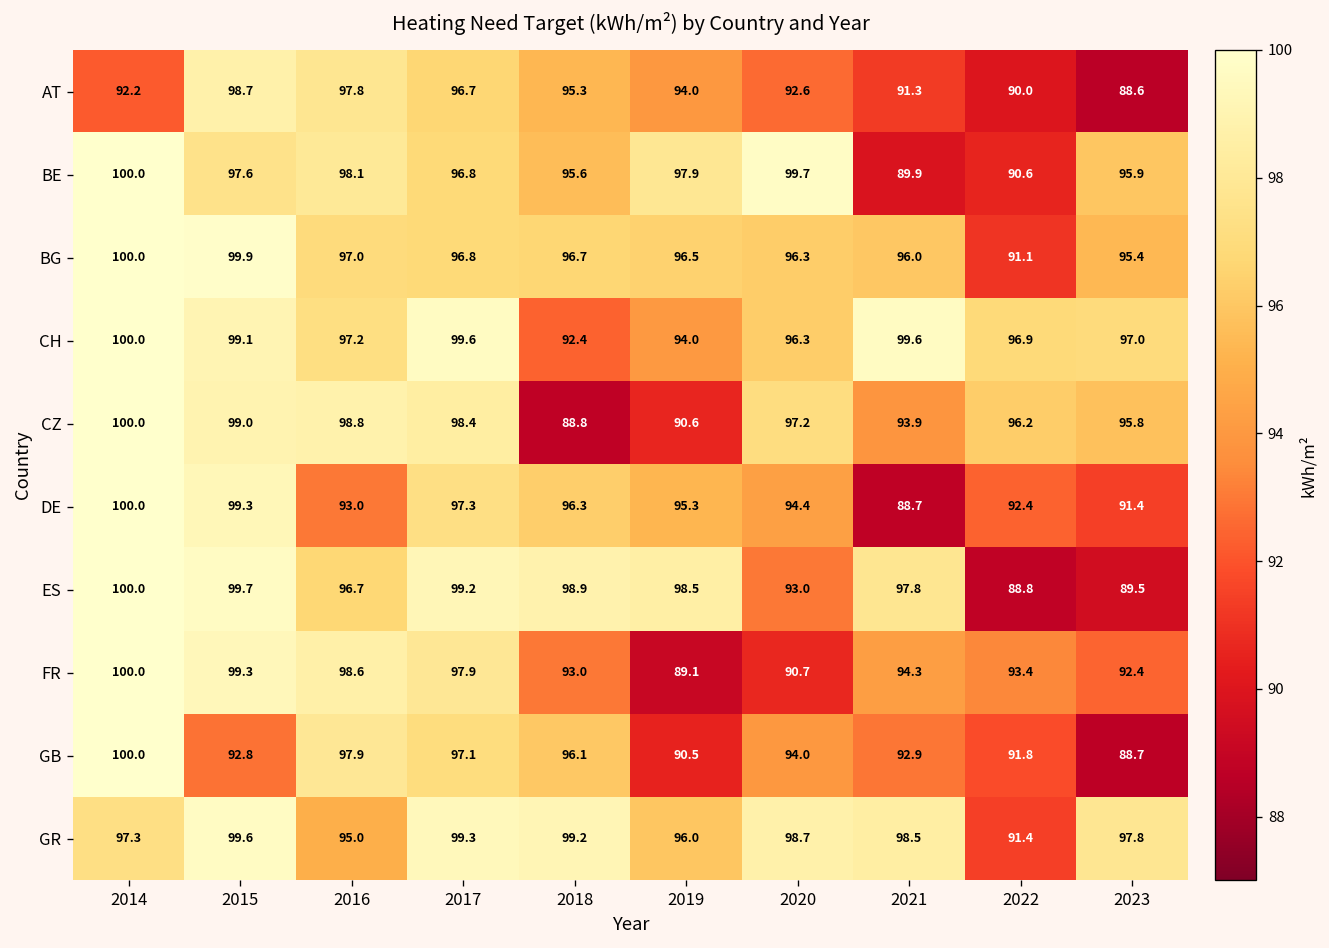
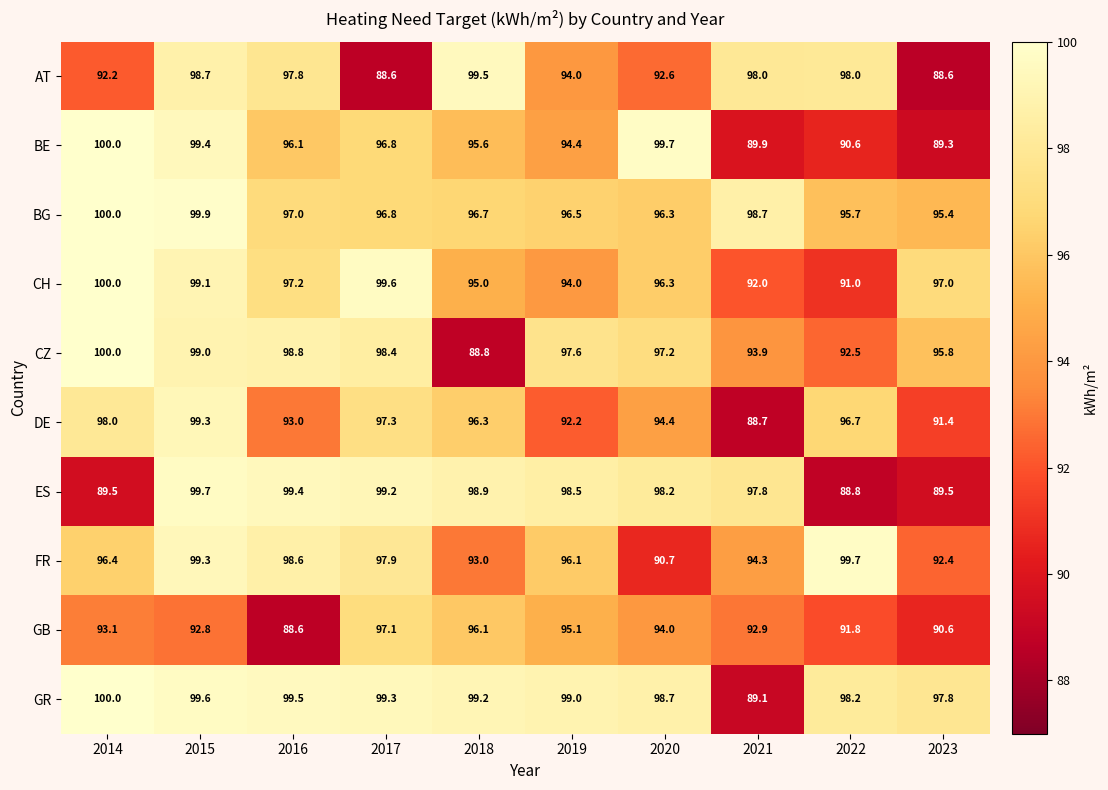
  {
    "AT": {
      "2014": 92.2,
      "2015": 98.7,
      "2016": 97.8,
-     "2017": 96.7,
-     "2018": 95.3,
+     "2017": 88.6,
+     "2018": 99.5,
      "2019": 94.0,
      "2020": 92.6,
-     "2021": 91.3,
-     "2022": 90.0,
+     "2021": 98.0,
+     "2022": 98.0,
      "2023": 88.6
    },
    "BE": {
      "2014": 100.0,
-     "2015": 97.6,
-     "2016": 98.1,
+     "2015": 99.4,
+     "2016": 96.1,
      "2017": 96.8,
      "2018": 95.6,
-     "2019": 97.9,
+     "2019": 94.4,
      "2020": 99.7,
      "2021": 89.9,
      "2022": 90.6,
-     "2023": 95.9
+     "2023": 89.3
    },
    "BG": {
      "2014": 100.0,
      "2015": 99.9,
      "2016": 97.0,
      "2017": 96.8,
      "2018": 96.7,
      "2019": 96.5,
      "2020": 96.3,
-     "2021": 96.0,
-     "2022": 91.1,
+     "2021": 98.7,
+     "2022": 95.7,
      "2023": 95.4
    },
    "CH": {
      "2014": 100.0,
      "2015": 99.1,
      "2016": 97.2,
      "2017": 99.6,
-     "2018": 92.4,
+     "2018": 95.0,
      "2019": 94.0,
      "2020": 96.3,
-     "2021": 99.6,
-     "2022": 96.9,
+     "2021": 92.0,
+     "2022": 91.0,
      "2023": 97.0
    },
    "CZ": {
      "2014": 100.0,
      "2015": 99.0,
      "2016": 98.8,
      "2017": 98.4,
      "2018": 88.8,
-     "2019": 90.6,
+     "2019": 97.6,
      "2020": 97.2,
      "2021": 93.9,
-     "2022": 96.2,
+     "2022": 92.5,
      "2023": 95.8
    },
    "DE": {
-     "2014": 100.0,
+     "2014": 98.0,
      "2015": 99.3,
      "2016": 93.0,
      "2017": 97.3,
      "2018": 96.3,
-     "2019": 95.3,
+     "2019": 92.2,
      "2020": 94.4,
      "2021": 88.7,
-     "2022": 92.4,
+     "2022": 96.7,
      "2023": 91.4
    },
    "ES": {
-     "2014": 100.0,
+     "2014": 89.5,
      "2015": 99.7,
-     "2016": 96.7,
+     "2016": 99.4,
      "2017": 99.2,
      "2018": 98.9,
      "2019": 98.5,
-     "2020": 93.0,
+     "2020": 98.2,
      "2021": 97.8,
      "2022": 88.8,
      "2023": 89.5
    },
    "FR": {
-     "2014": 100.0,
+     "2014": 96.4,
      "2015": 99.3,
      "2016": 98.6,
      "2017": 97.9,
      "2018": 93.0,
-     "2019": 89.1,
+     "2019": 96.1,
      "2020": 90.7,
      "2021": 94.3,
-     "2022": 93.4,
+     "2022": 99.7,
      "2023": 92.4
    },
    "GB": {
-     "2014": 100.0,
+     "2014": 93.1,
      "2015": 92.8,
-     "2016": 97.9,
+     "2016": 88.6,
      "2017": 97.1,
      "2018": 96.1,
-     "2019": 90.5,
+     "2019": 95.1,
      "2020": 94.0,
      "2021": 92.9,
      "2022": 91.8,
-     "2023": 88.7
+     "2023": 90.6
    },
    "GR": {
-     "2014": 97.3,
+     "2014": 100.0,
      "2015": 99.6,
-     "2016": 95.0,
+     "2016": 99.5,
      "2017": 99.3,
      "2018": 99.2,
-     "2019": 96.0,
+     "2019": 99.0,
      "2020": 98.7,
-     "2021": 98.5,
-     "2022": 91.4,
+     "2021": 89.1,
+     "2022": 98.2,
      "2023": 97.8
    }
  }
